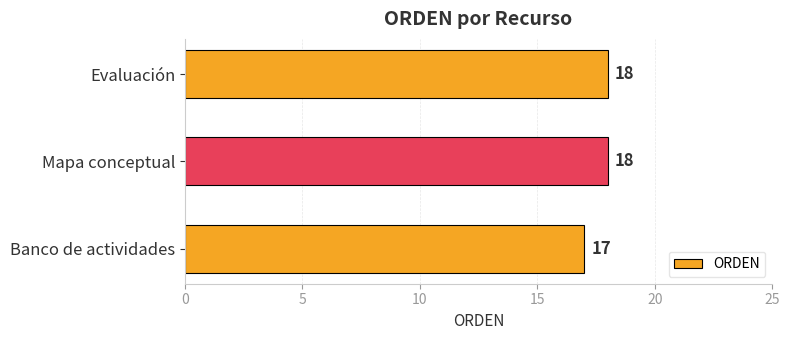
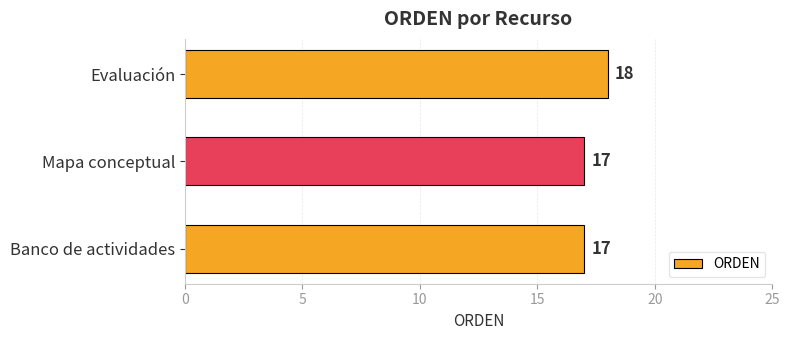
  {
    "Evaluación": 18,
-   "Mapa conceptual": 18,
+   "Mapa conceptual": 17,
    "Banco de actividades": 17
  }
